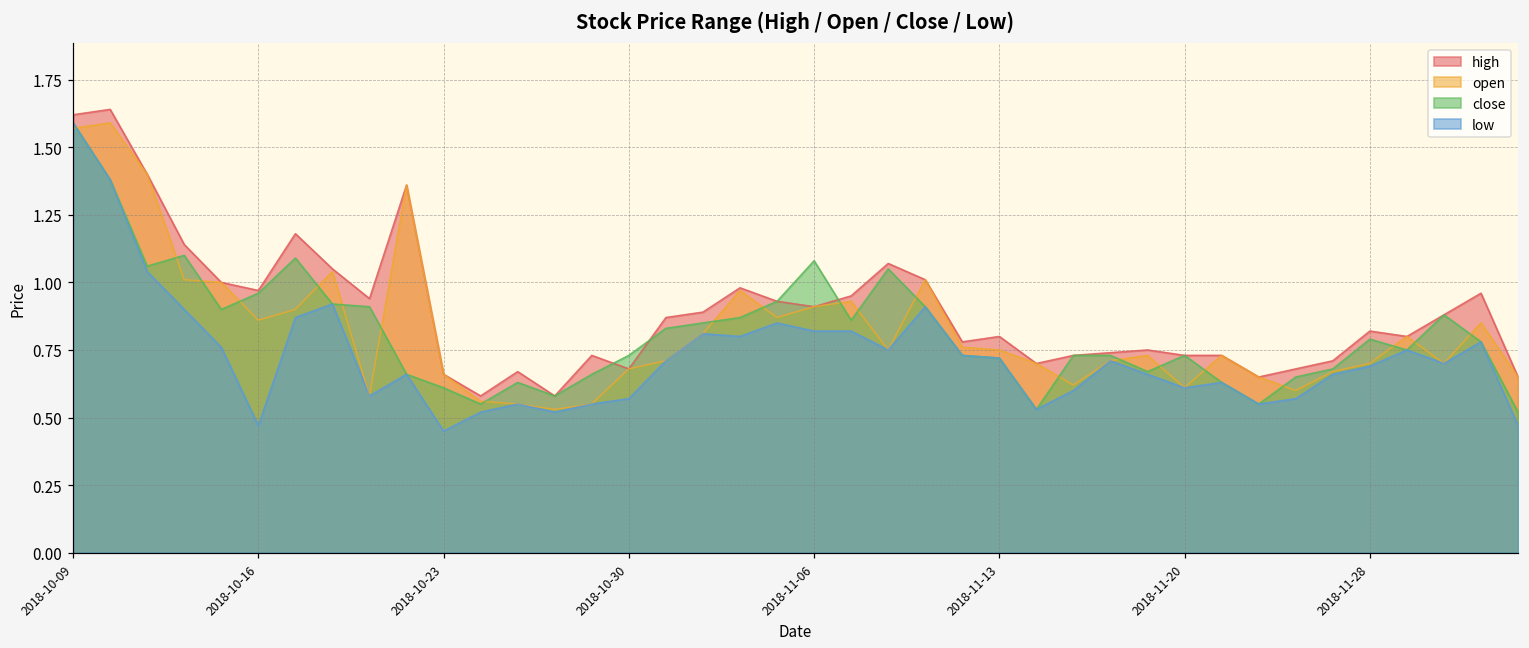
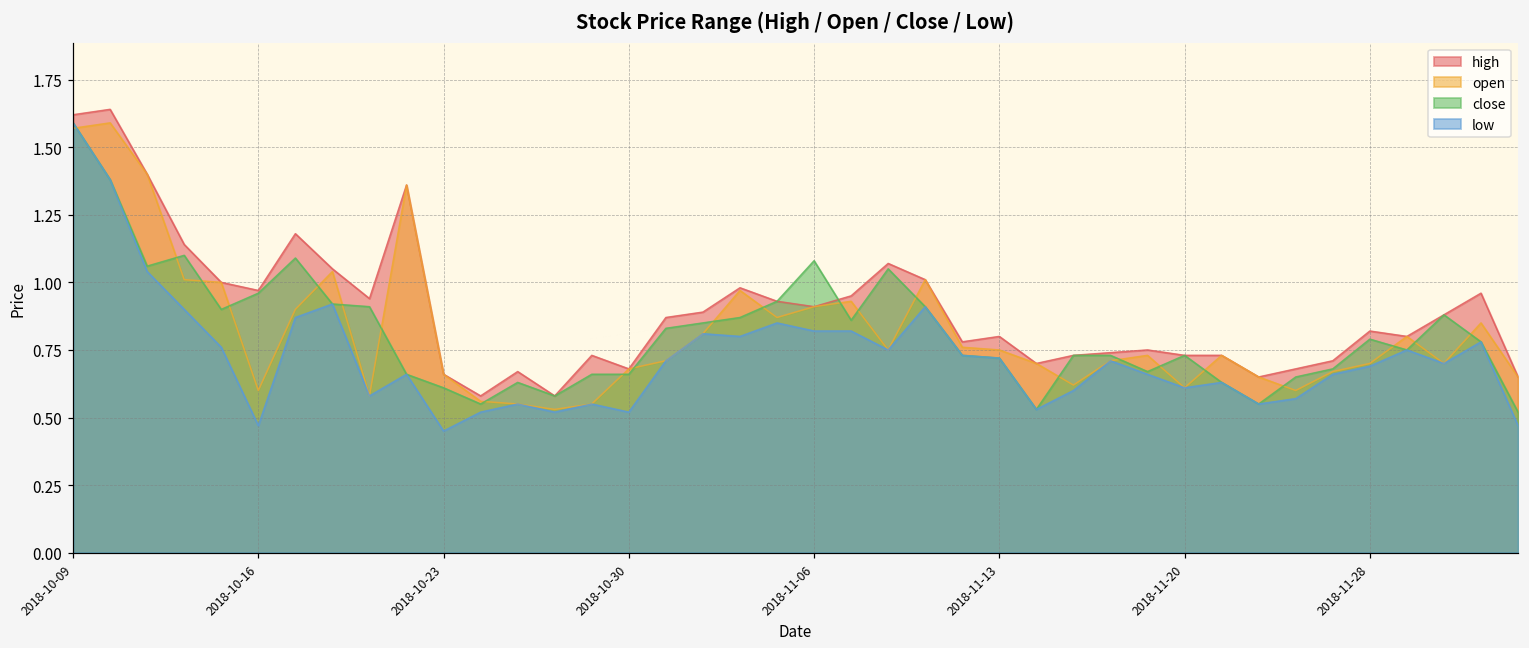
  {
    "high": {
      "2018-10-09": 1.62,
      "2018-11-13": 0.80,
      "2018-11-28": 0.82
    },
    "open": {
      "2018-10-09": 1.57,
-     "2018-10-16": 0.86,
+     "2018-10-16": 0.60,
      "2018-11-13": 0.75
    },
    "close": {
      "2018-10-23": 0.61,
-     "2018-10-30": 0.73,
+     "2018-10-30": 0.66,
      "2018-11-06": 1.08,
      "2018-11-28": 0.79
    },
    "low": {
      "2018-10-16": 0.47,
      "2018-10-23": 0.45,
-     "2018-10-30": 0.57,
+     "2018-10-30": 0.52,
      "2018-11-06": 0.82
    }
  }
